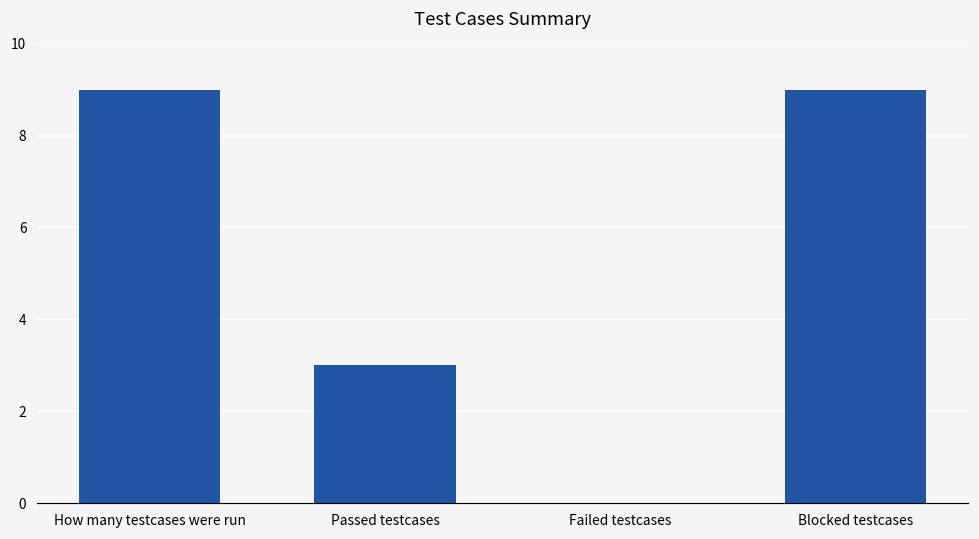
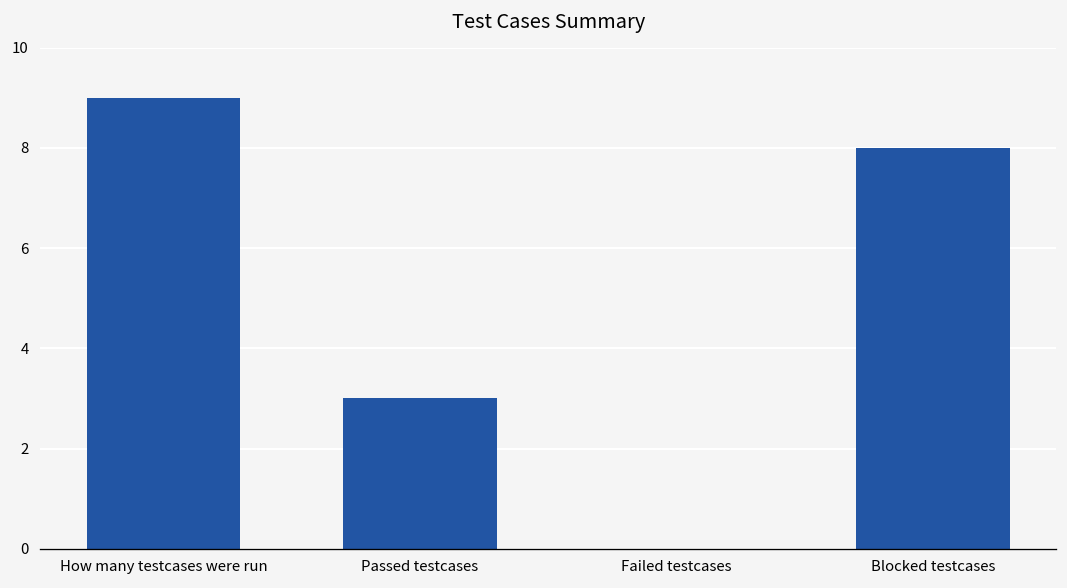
  {
    "How many testcases were run": 9,
    "Passed testcases": 3,
    "Failed testcases": 0,
-   "Blocked testcases": 9
+   "Blocked testcases": 8
  }
